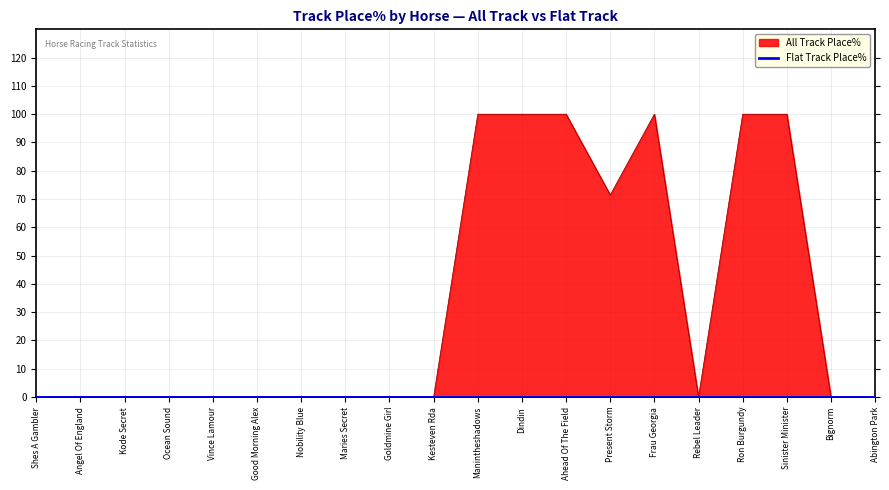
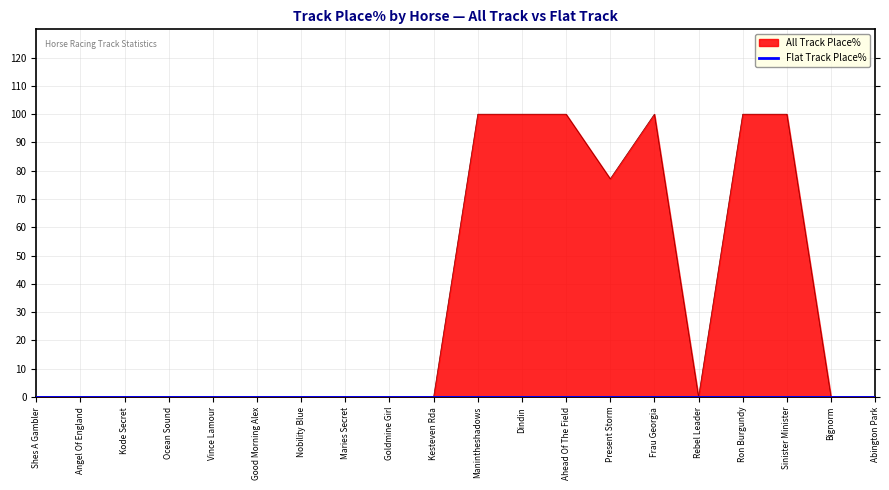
  {
    "All Track Place%": {
      "Manintheshadows": 100,
      "Dindin": 100,
      "Ahead Of The Field": 100,
-     "Present Storm": 71,
+     "Present Storm": 77,
      "Frau Georgia": 100,
      "Ron Burgundy": 100,
      "Sinister Minister": 100
    },
    "Flat Track Place%": {
      "Manintheshadows": 0,
      "Dindin": 0,
      "Ahead Of The Field": 0,
      "Present Storm": 0,
      "Frau Georgia": 0,
      "Ron Burgundy": 0,
      "Sinister Minister": 0
    }
  }
